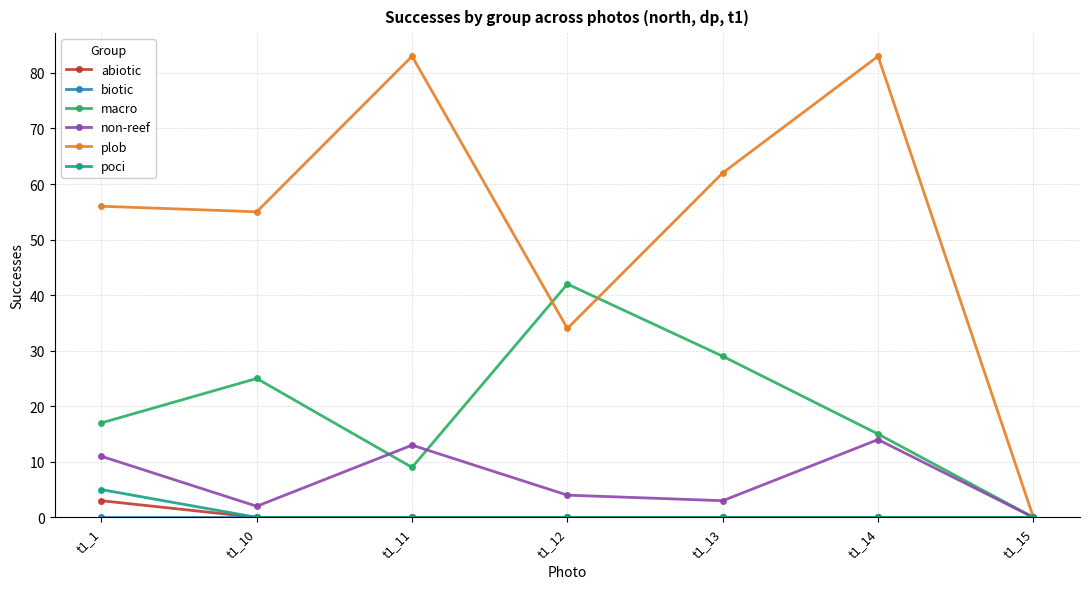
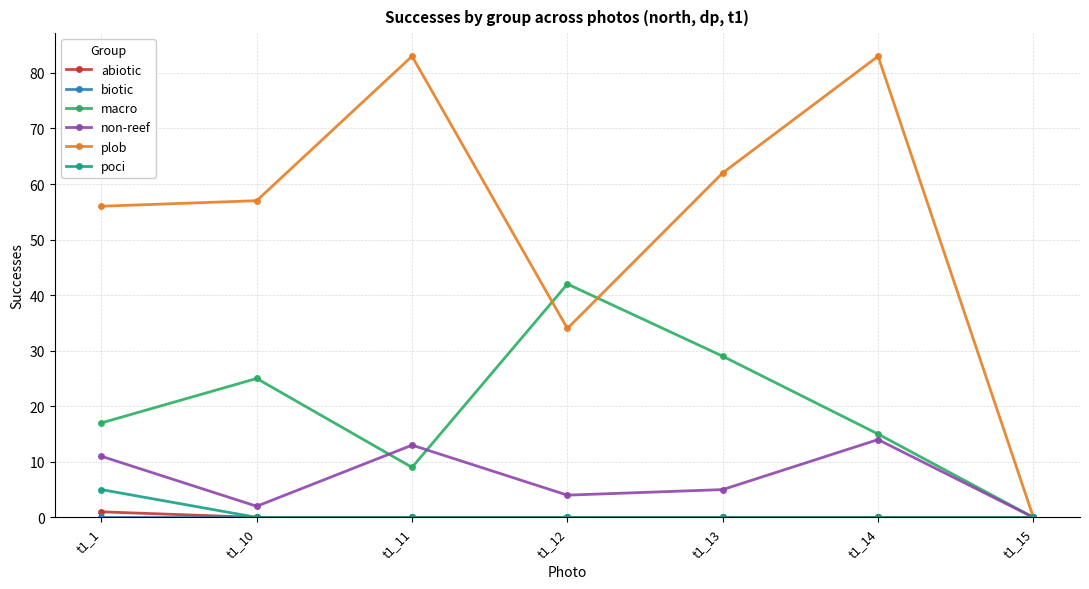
  {
    "abiotic": {
-     "t1_1": 3
+     "t1_1": 1
    },
    "biotic": {
      "t1_1": 0
    },
    "non-reef": {
      "t1_1": 11,
      "t1_10": 2,
      "t1_11": 13,
      "t1_12": 4,
-     "t1_13": 3,
+     "t1_13": 5,
      "t1_14": 14
    },
    "plob": {
      "t1_1": 56,
-     "t1_10": 55,
+     "t1_10": 57,
      "t1_11": 83,
      "t1_12": 34,
      "t1_13": 62,
      "t1_14": 83
    }
  }
